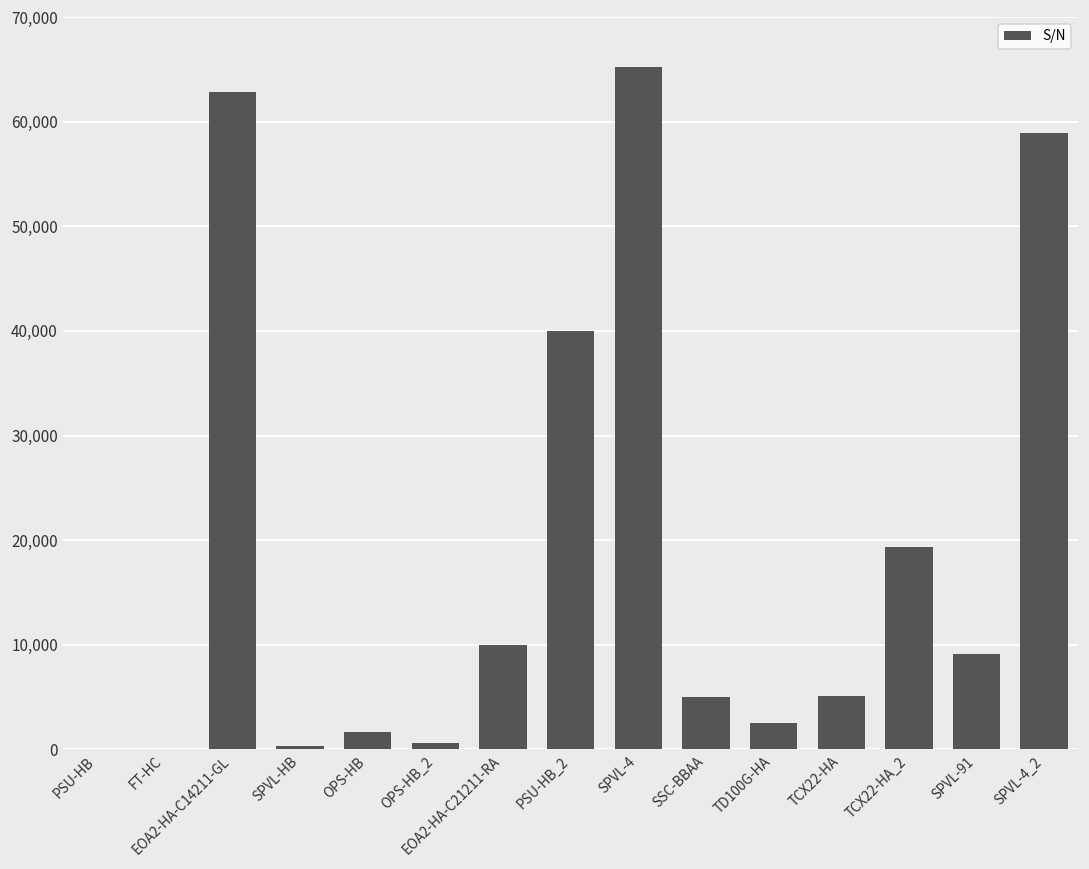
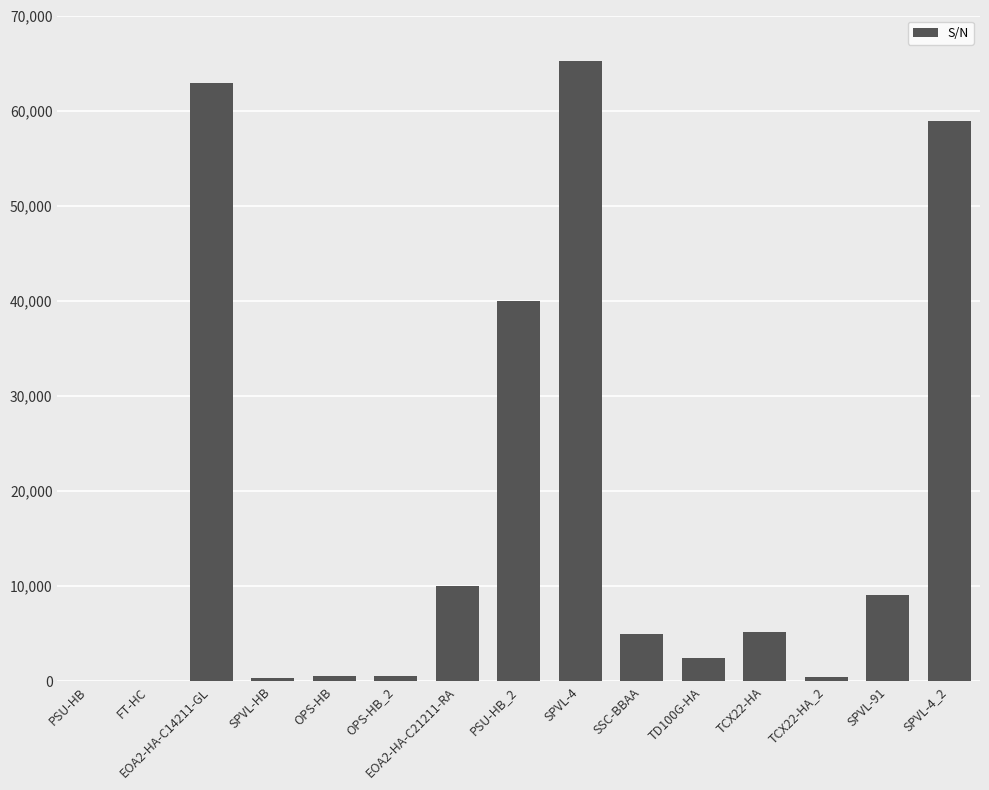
  {
    "EOA2-HA-C14211-GL": "63,000",
    "SPVL-HB": "0",
-   "OPS-HB": "2,000",
+   "OPS-HB": "1,000",
    "OPS-HB_2": "1,000",
    "EOA2-HA-C21211-RA": "10,000",
    "PSU-HB_2": "40,000",
    "SPVL-4": "65,000",
    "SSC-BBAA": "5,000",
    "TD100G-HA": "2,000",
    "TCX22-HA": "5,000",
-   "TCX22-HA_2": "19,000",
+   "TCX22-HA_2": "0",
    "SPVL-91": "9,000",
    "SPVL-4_2": "59,000"
  }
